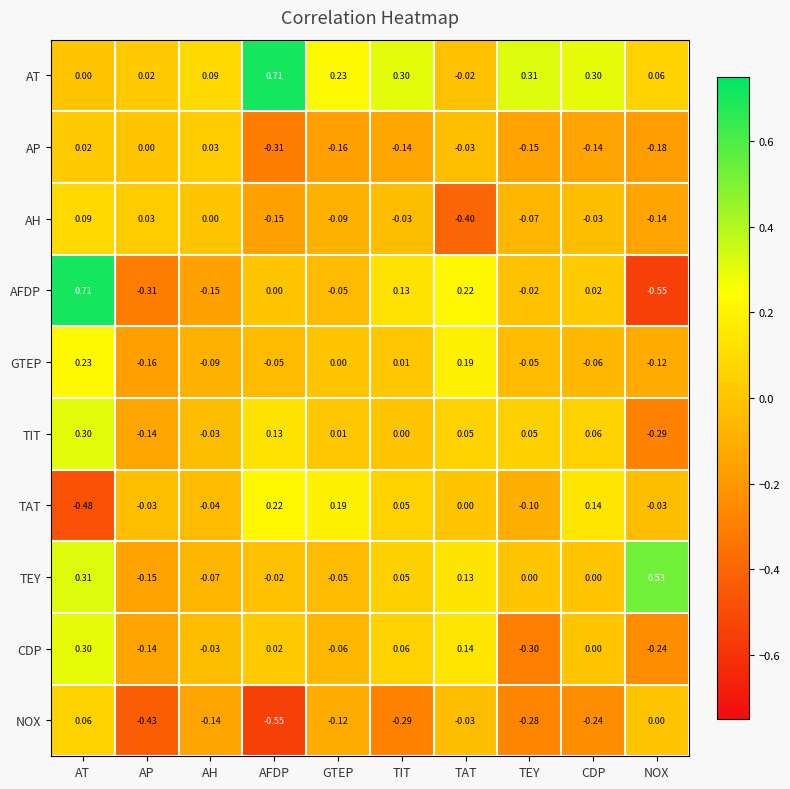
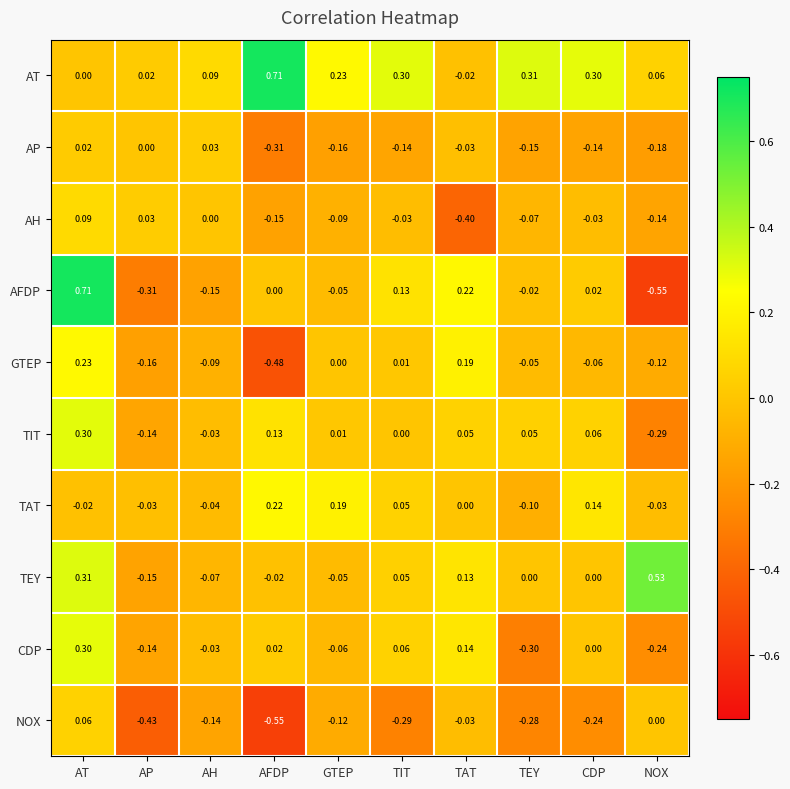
  {
    "AT": {
      "AT": 0.00,
      "AP": 0.02,
      "AH": 0.09,
      "AFDP": 0.71,
      "GTEP": 0.23,
      "TIT": 0.30,
      "TAT": -0.02,
      "TEY": 0.31,
      "CDP": 0.30,
      "NOX": 0.06
    },
    "AP": {
      "AT": 0.02,
      "AP": 0.00,
      "AH": 0.03,
      "AFDP": -0.31,
      "GTEP": -0.16,
      "TIT": -0.14,
      "TAT": -0.03,
      "TEY": -0.15,
      "CDP": -0.14,
      "NOX": -0.18
    },
    "AH": {
      "AT": 0.09,
      "AP": 0.03,
      "AH": 0.00,
      "AFDP": -0.15,
      "GTEP": -0.09,
      "TIT": -0.03,
      "TAT": -0.40,
      "TEY": -0.07,
      "CDP": -0.03,
      "NOX": -0.14
    },
    "AFDP": {
      "AT": 0.71,
      "AP": -0.31,
      "AH": -0.15,
      "AFDP": 0.00,
      "GTEP": -0.05,
      "TIT": 0.13,
      "TAT": 0.22,
      "TEY": -0.02,
      "CDP": 0.02,
      "NOX": -0.55
    },
    "GTEP": {
      "AT": 0.23,
      "AP": -0.16,
      "AH": -0.09,
-     "AFDP": -0.05,
+     "AFDP": -0.48,
      "GTEP": 0.00,
      "TIT": 0.01,
      "TAT": 0.19,
      "TEY": -0.05,
      "CDP": -0.06,
      "NOX": -0.12
    },
    "TIT": {
      "AT": 0.30,
      "AP": -0.14,
      "AH": -0.03,
      "AFDP": 0.13,
      "GTEP": 0.01,
      "TIT": 0.00,
      "TAT": 0.05,
      "TEY": 0.05,
      "CDP": 0.06,
      "NOX": -0.29
    },
    "TAT": {
-     "AT": -0.48,
+     "AT": -0.02,
      "AP": -0.03,
      "AH": -0.04,
      "AFDP": 0.22,
      "GTEP": 0.19,
      "TIT": 0.05,
      "TAT": 0.00,
      "TEY": -0.10,
      "CDP": 0.14,
      "NOX": -0.03
    },
    "TEY": {
      "AT": 0.31,
      "AP": -0.15,
      "AH": -0.07,
      "AFDP": -0.02,
      "GTEP": -0.05,
      "TIT": 0.05,
      "TAT": 0.13,
      "TEY": 0.00,
      "CDP": 0.00,
      "NOX": 0.53
    },
    "CDP": {
      "AT": 0.30,
      "AP": -0.14,
      "AH": -0.03,
      "AFDP": 0.02,
      "GTEP": -0.06,
      "TIT": 0.06,
      "TAT": 0.14,
      "TEY": -0.30,
      "CDP": 0.00,
      "NOX": -0.24
    },
    "NOX": {
      "AT": 0.06,
      "AP": -0.43,
      "AH": -0.14,
      "AFDP": -0.55,
      "GTEP": -0.12,
      "TIT": -0.29,
      "TAT": -0.03,
      "TEY": -0.28,
      "CDP": -0.24,
      "NOX": 0.00
    }
  }
